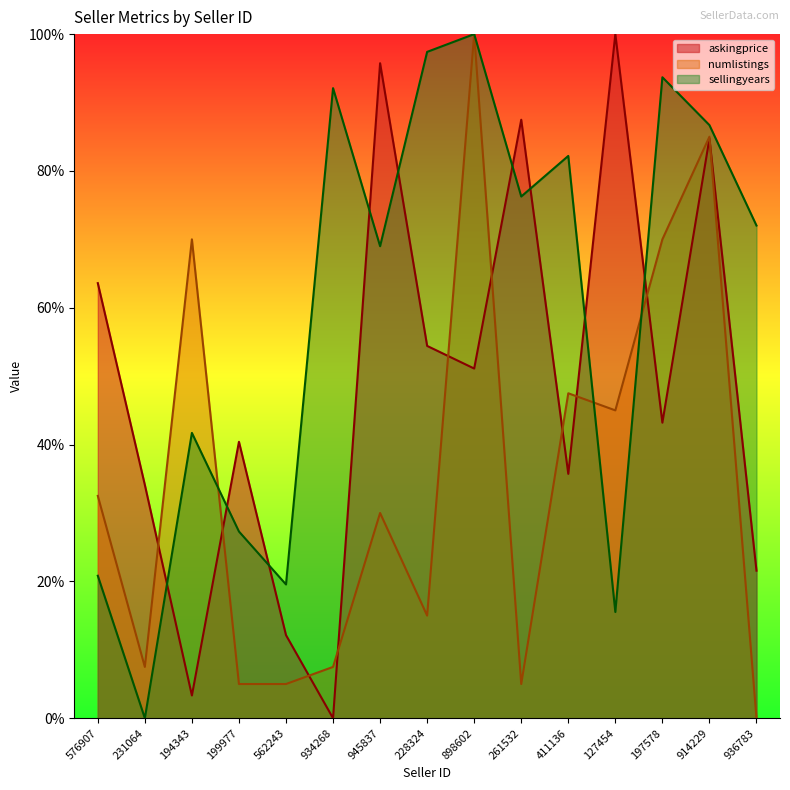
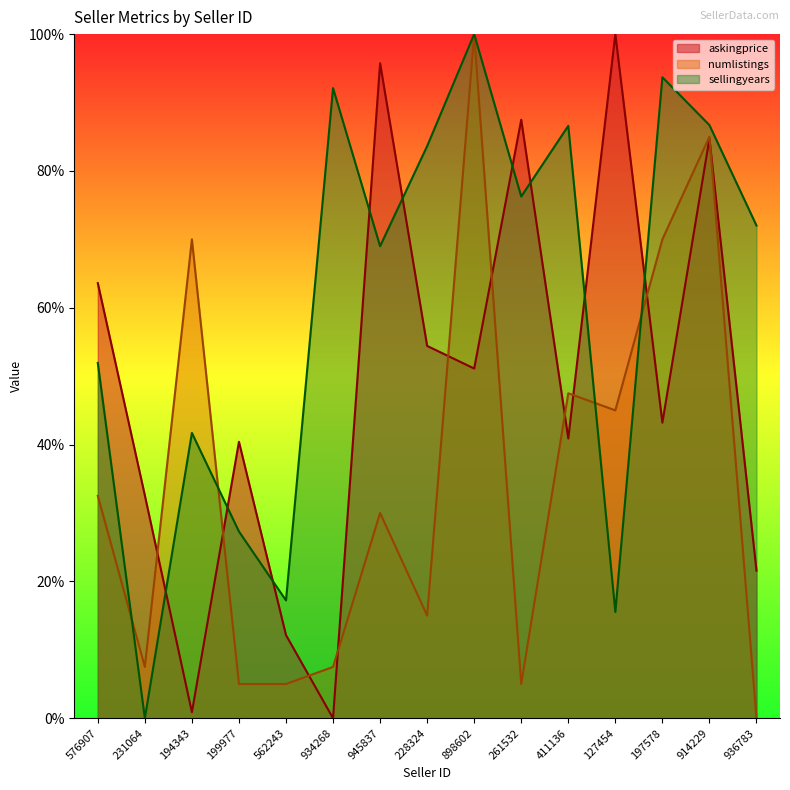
  {
    "askingprice": {
      "576907": "64%",
-     "231064": "34%",
-     "194343": "3%",
+     "231064": "33%",
+     "194343": "1%",
      "199977": "40%",
      "562243": "12%",
      "934268": "0%",
      "945837": "96%",
      "228324": "54%",
      "898602": "51%",
      "261532": "87%",
-     "411136": "36%",
+     "411136": "41%",
      "127454": "100%",
      "197578": "43%",
      "936783": "22%"
    },
    "numlistings": {
      "576907": "33%",
      "231064": "8%",
      "194343": "70%",
      "199977": "5%",
      "562243": "5%",
      "934268": "8%",
      "945837": "30%",
      "228324": "15%",
      "261532": "5%",
      "411136": "48%",
      "127454": "45%",
      "197578": "70%",
      "936783": "0%"
    },
    "sellingyears": {
-     "576907": "21%",
+     "576907": "52%",
      "231064": "0%",
      "194343": "42%",
      "199977": "27%",
-     "562243": "20%",
+     "562243": "17%",
      "934268": "92%",
      "945837": "69%",
-     "228324": "97%",
+     "228324": "84%",
      "261532": "76%",
-     "411136": "82%",
+     "411136": "87%",
      "127454": "16%",
      "197578": "94%",
      "914229": "87%",
      "936783": "72%"
    }
  }
